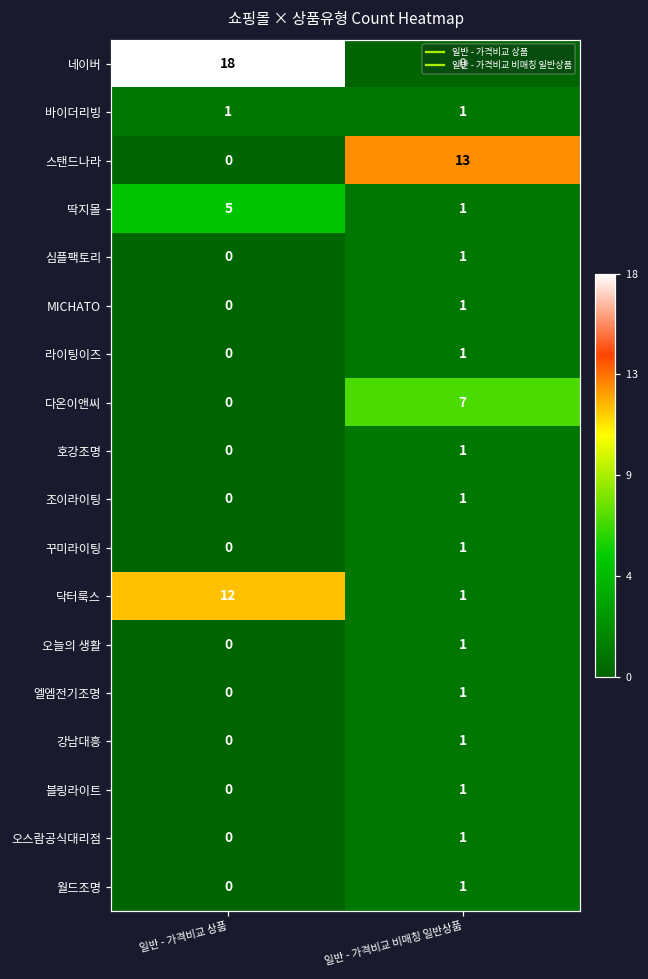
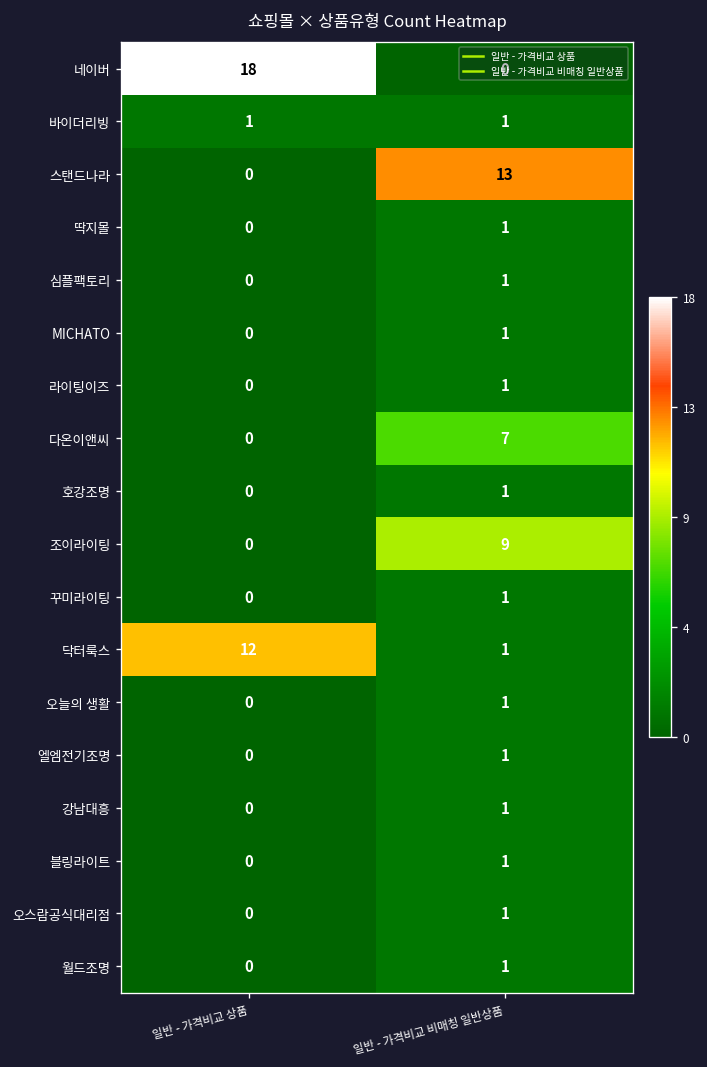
  {
    "네이버": {
      "일반 - 가격비교 상품": 18
    },
    "바이더리빙": {
      "일반 - 가격비교 상품": 1,
      "일반 - 가격비교 비매칭 일반상품": 1
    },
    "스탠드나라": {
      "일반 - 가격비교 상품": 0,
      "일반 - 가격비교 비매칭 일반상품": 13
    },
    "딱지몰": {
-     "일반 - 가격비교 상품": 5,
+     "일반 - 가격비교 상품": 0,
      "일반 - 가격비교 비매칭 일반상품": 1
    },
    "심플팩토리": {
      "일반 - 가격비교 상품": 0,
      "일반 - 가격비교 비매칭 일반상품": 1
    },
    "MICHATO": {
      "일반 - 가격비교 상품": 0,
      "일반 - 가격비교 비매칭 일반상품": 1
    },
    "라이팅이즈": {
      "일반 - 가격비교 상품": 0,
      "일반 - 가격비교 비매칭 일반상품": 1
    },
    "다온이앤씨": {
      "일반 - 가격비교 상품": 0,
      "일반 - 가격비교 비매칭 일반상품": 7
    },
    "호강조명": {
      "일반 - 가격비교 상품": 0,
      "일반 - 가격비교 비매칭 일반상품": 1
    },
    "조이라이팅": {
      "일반 - 가격비교 상품": 0,
-     "일반 - 가격비교 비매칭 일반상품": 1
+     "일반 - 가격비교 비매칭 일반상품": 9
    },
    "꾸미라이팅": {
      "일반 - 가격비교 상품": 0,
      "일반 - 가격비교 비매칭 일반상품": 1
    },
    "닥터룩스": {
      "일반 - 가격비교 상품": 12,
      "일반 - 가격비교 비매칭 일반상품": 1
    },
    "오늘의 생활": {
      "일반 - 가격비교 상품": 0,
      "일반 - 가격비교 비매칭 일반상품": 1
    },
    "엘엠전기조명": {
      "일반 - 가격비교 상품": 0,
      "일반 - 가격비교 비매칭 일반상품": 1
    },
    "강남대흥": {
      "일반 - 가격비교 상품": 0,
      "일반 - 가격비교 비매칭 일반상품": 1
    },
    "블링라이트": {
      "일반 - 가격비교 상품": 0,
      "일반 - 가격비교 비매칭 일반상품": 1
    },
    "오스람공식대리점": {
      "일반 - 가격비교 상품": 0,
      "일반 - 가격비교 비매칭 일반상품": 1
    },
    "월드조명": {
      "일반 - 가격비교 상품": 0,
      "일반 - 가격비교 비매칭 일반상품": 1
    }
  }
